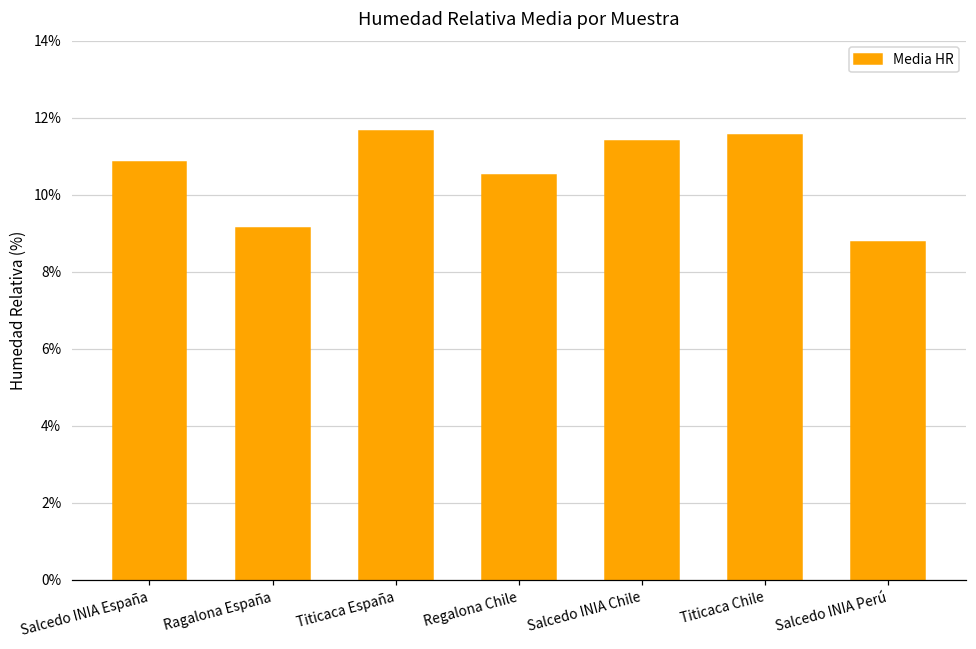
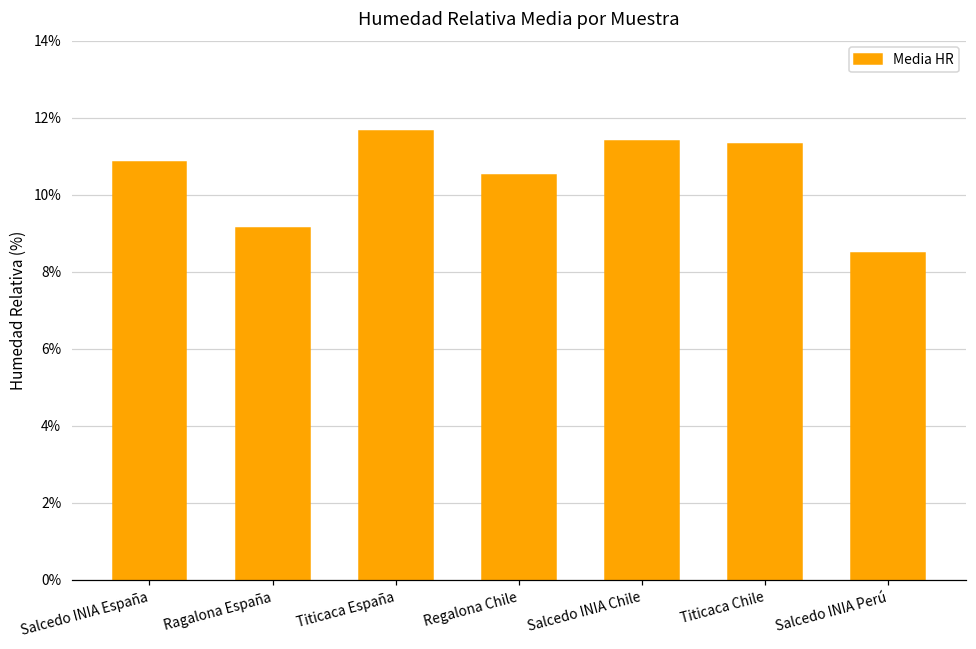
  {
    "Salcedo INIA España": "10.8%",
    "Ragalona España": "9.1%",
    "Titicaca España": "11.6%",
    "Regalona Chile": "10.5%",
    "Salcedo INIA Chile": "11.4%",
-   "Titicaca Chile": "11.5%",
-   "Salcedo INIA Perú": "8.8%"
+   "Titicaca Chile": "11.3%",
+   "Salcedo INIA Perú": "8.5%"
  }
